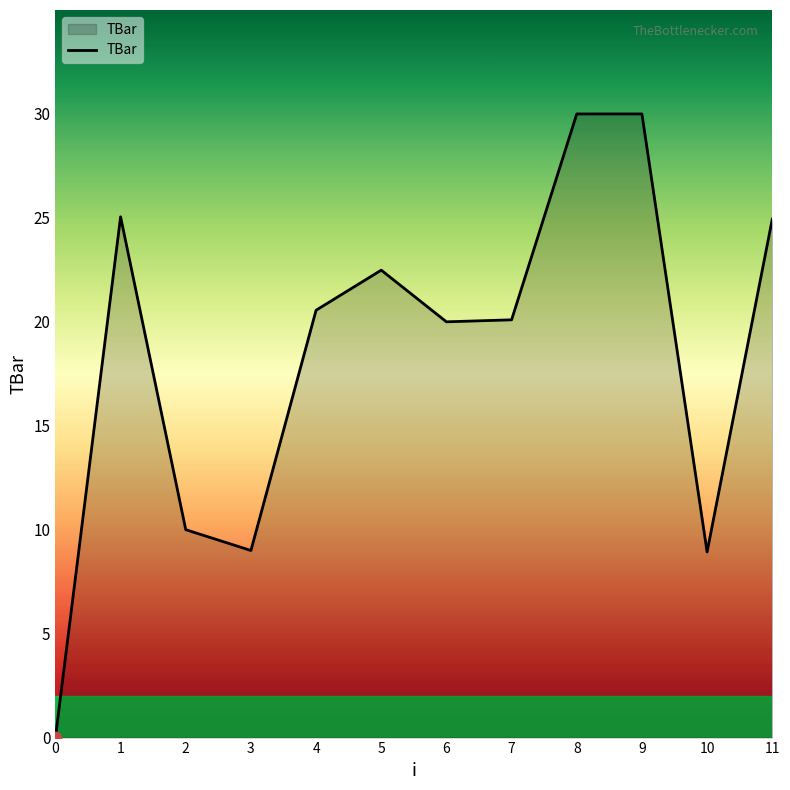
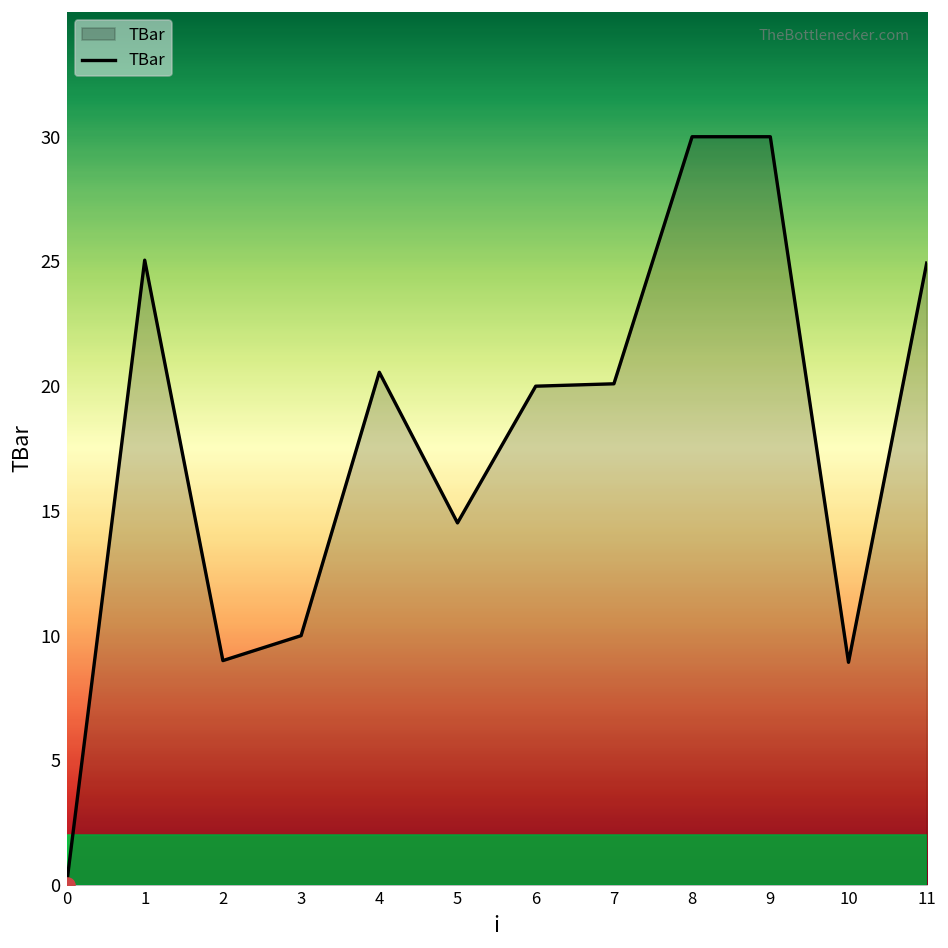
  {
    "TBar": {
      "1": 25.1,
-     "2": 10,
-     "3": 9,
+     "2": 9,
+     "3": 10,
      "4": 20.6,
-     "5": 22.5,
+     "5": 14.5,
      "6": 20.0,
      "7": 20.1,
      "8": 30.0,
      "9": 30.0,
      "10": 8.9,
      "11": 24.9
    }
  }
